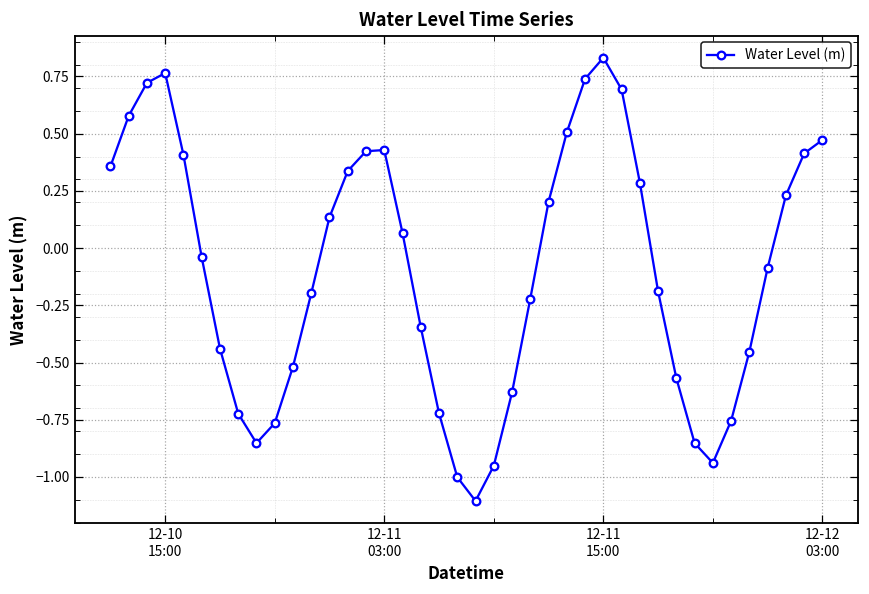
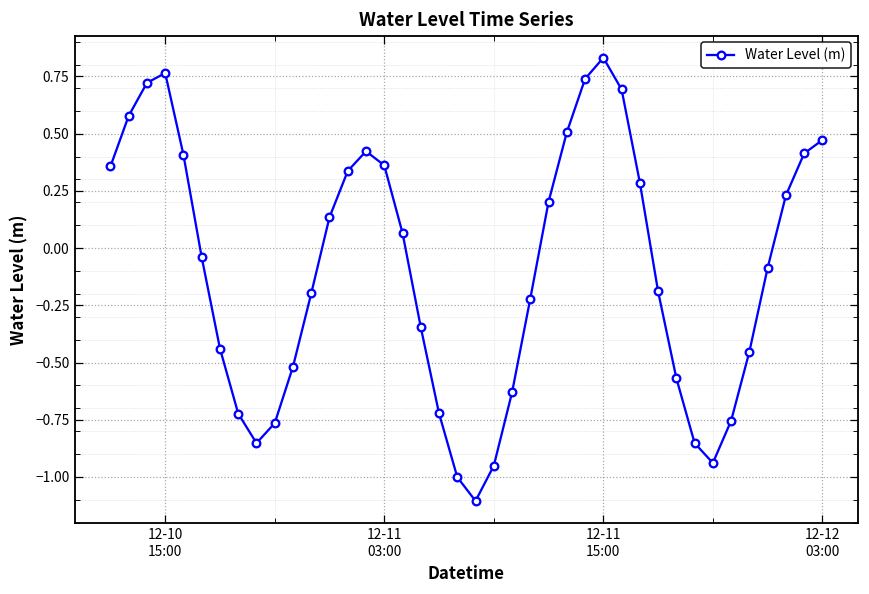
  {
    "12-10 15:00": 0.76,
-   "12-11 03:00": 0.43,
+   "12-11 03:00": 0.36,
    "12-11 15:00": 0.83,
    "12-12 03:00": 0.47
  }
